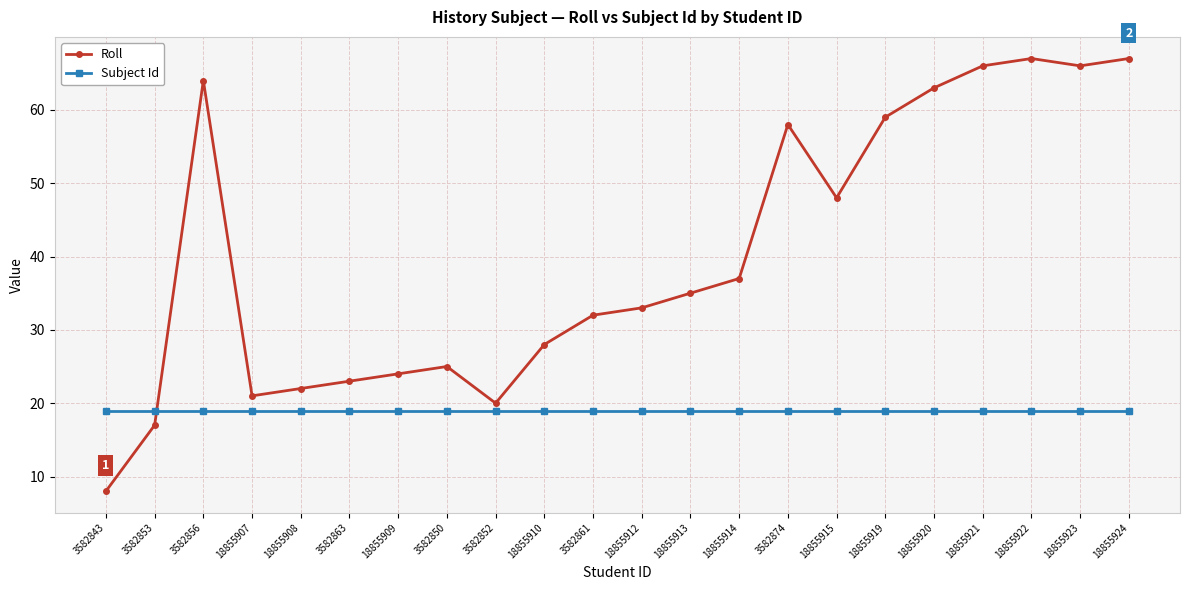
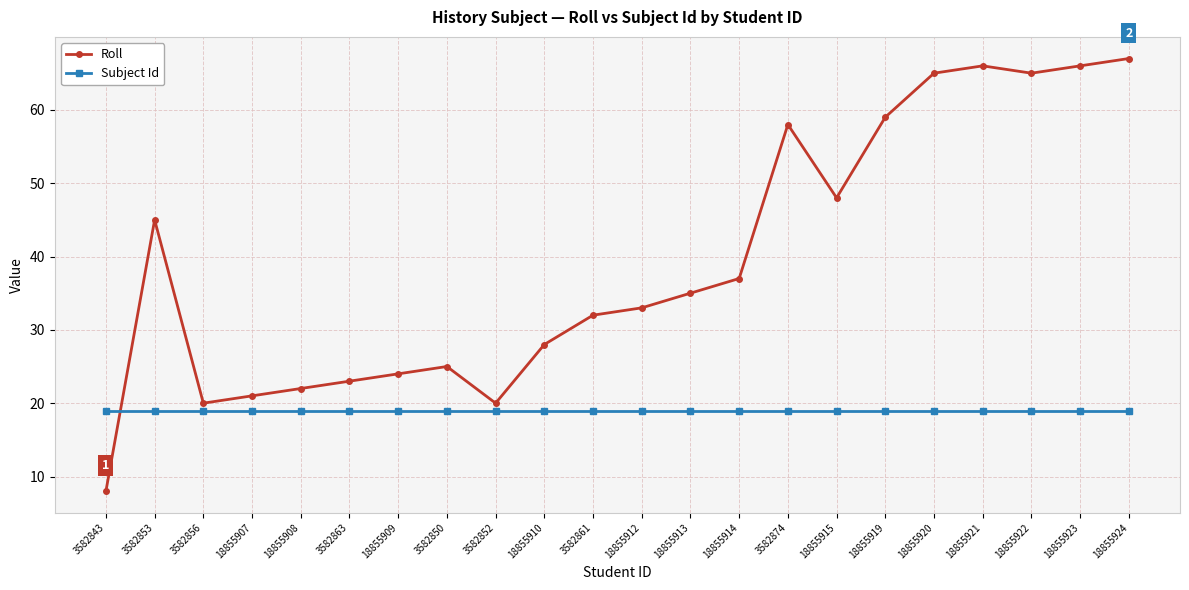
  {
    "Roll": {
-     "3582853": 17,
-     "3582856": 64,
+     "3582853": 45,
+     "3582856": 20,
      "18855907": 21,
      "18855908": 22,
      "3582863": 23,
      "18855909": 24,
      "3582850": 25,
      "3582852": 20,
      "18855910": 28,
      "3582861": 32,
      "18855912": 33,
      "18855913": 35,
      "18855914": 37,
      "3582874": 58,
      "18855915": 48,
      "18855919": 59,
-     "18855920": 63,
+     "18855920": 65,
      "18855921": 66,
-     "18855922": 67,
+     "18855922": 65,
      "18855923": 66
    },
    "Subject Id": {
      "3582843": 19,
      "3582853": 19,
      "3582856": 19,
      "18855907": 19,
      "18855908": 19,
      "3582863": 19,
      "18855909": 19,
      "3582850": 19,
      "3582852": 19,
      "18855910": 19,
      "3582861": 19,
      "18855912": 19,
      "18855913": 19,
      "18855914": 19,
      "3582874": 19,
      "18855915": 19,
      "18855919": 19,
      "18855920": 19,
      "18855921": 19,
      "18855922": 19,
      "18855923": 19,
      "18855924": 19
    }
  }
